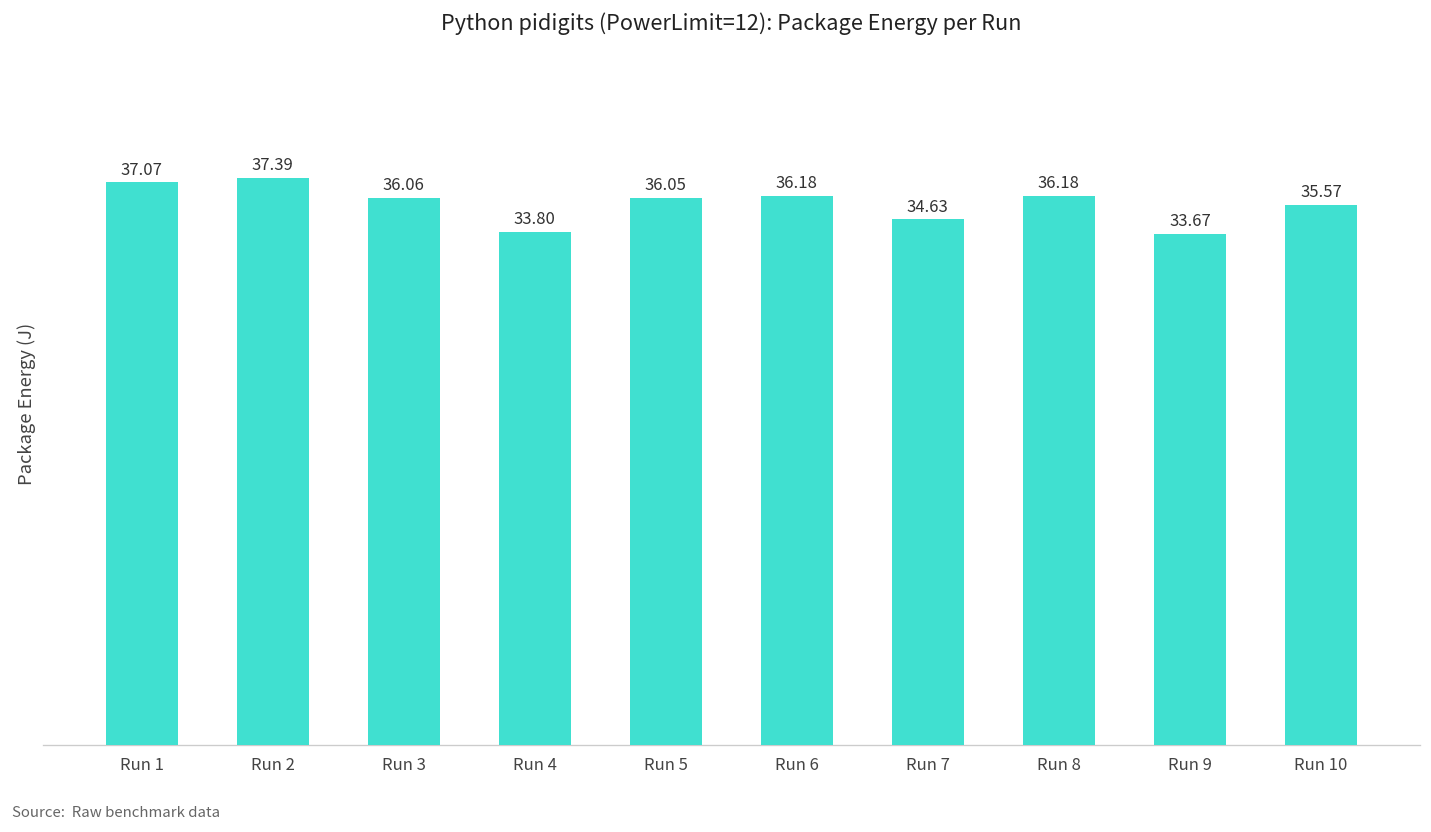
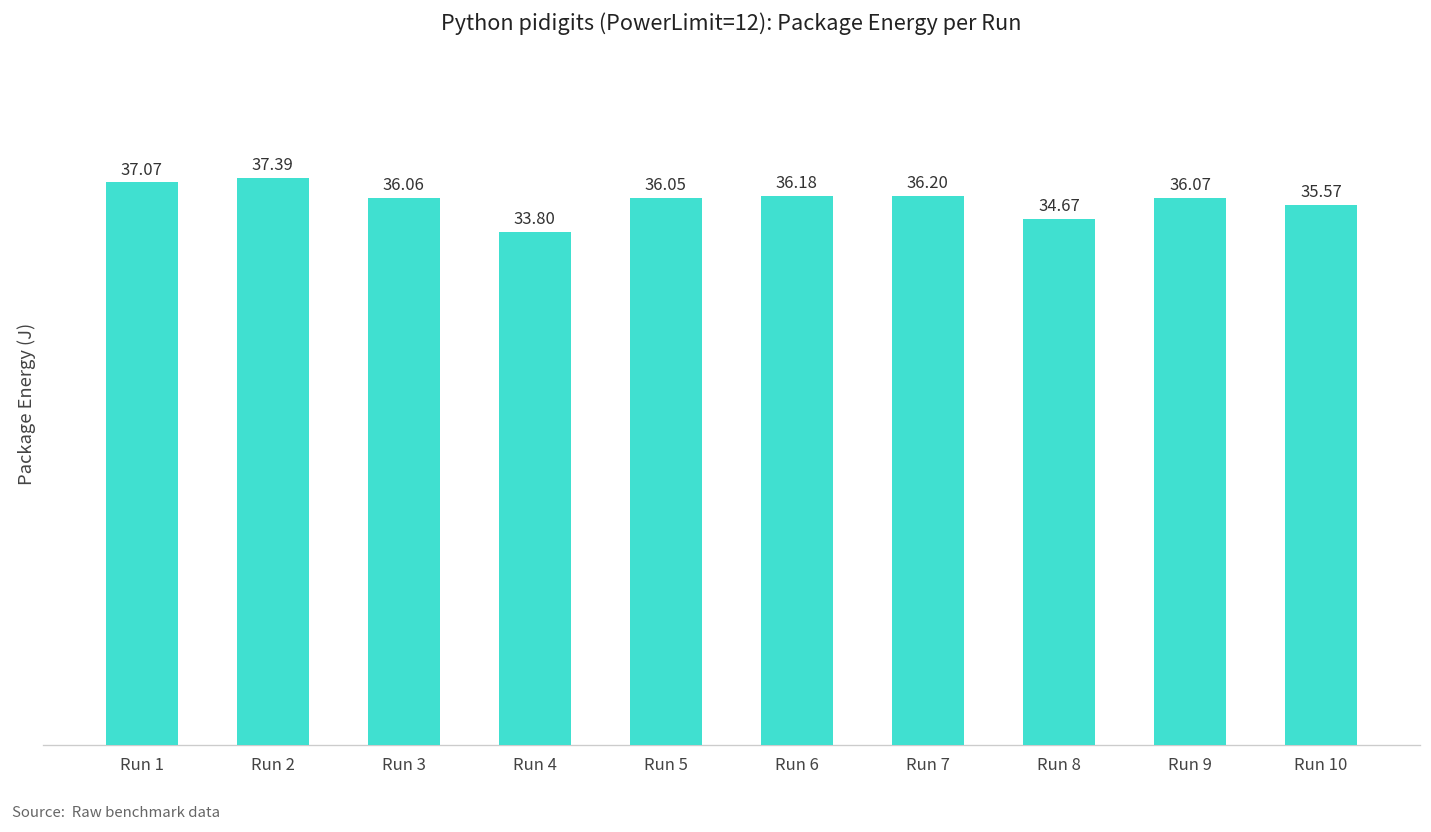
  {
    "Run 1": 37.07,
    "Run 2": 37.39,
    "Run 3": 36.06,
    "Run 4": 33.80,
    "Run 5": 36.05,
    "Run 6": 36.18,
-   "Run 7": 34.63,
-   "Run 8": 36.18,
-   "Run 9": 33.67,
+   "Run 7": 36.20,
+   "Run 8": 34.67,
+   "Run 9": 36.07,
    "Run 10": 35.57
  }
